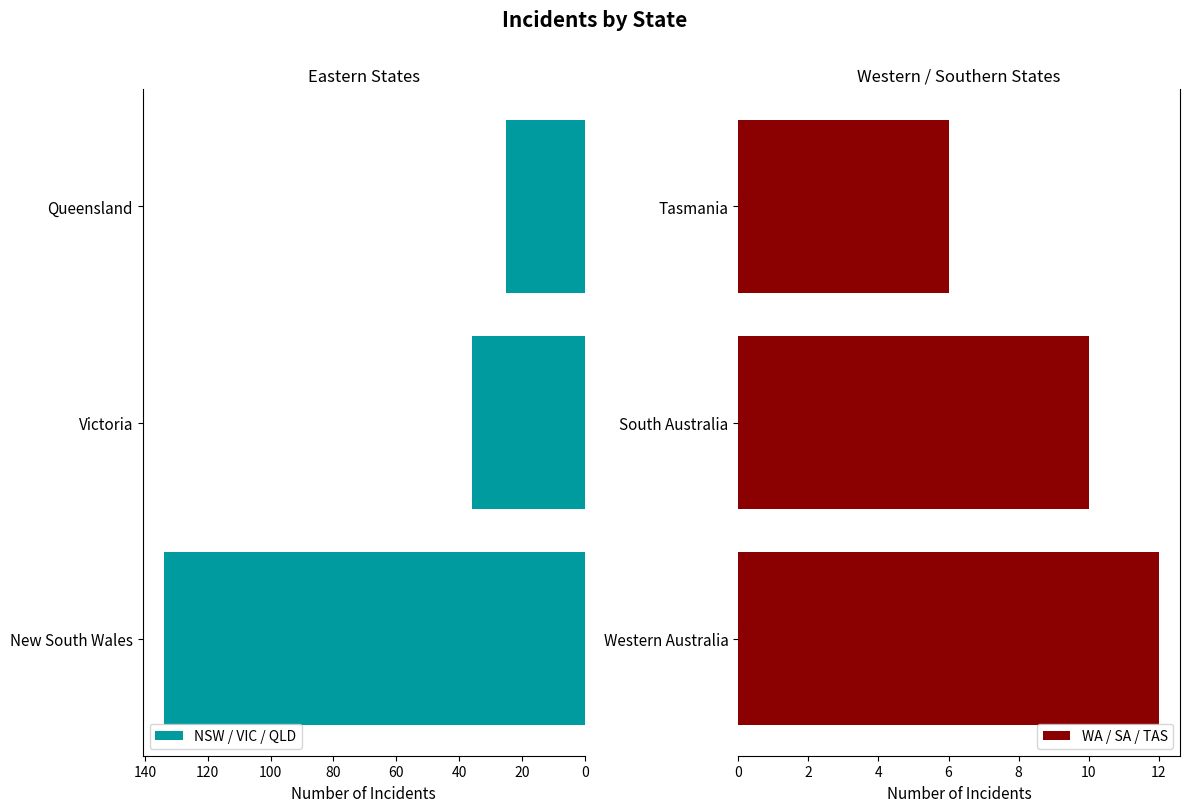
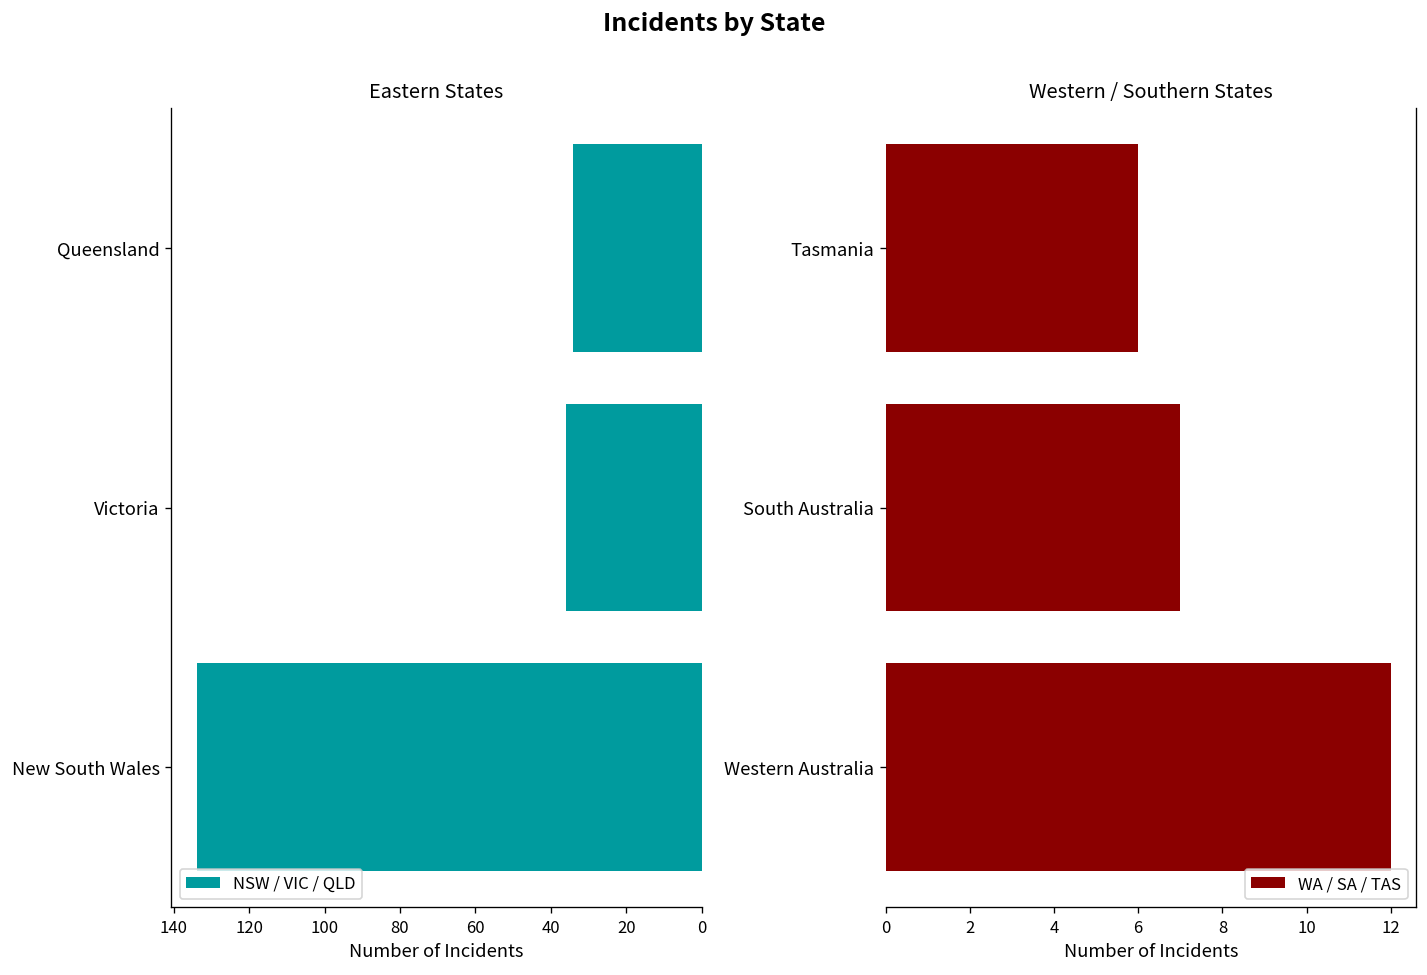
  {
    "Eastern States": {
-     "Queensland": 25,
+     "Queensland": 34,
      "Victoria": 36,
      "New South Wales": 134
    },
    "Western / Southern States": {
      "Tasmania": 6,
-     "South Australia": 10,
+     "South Australia": 7,
      "Western Australia": 12
    }
  }
